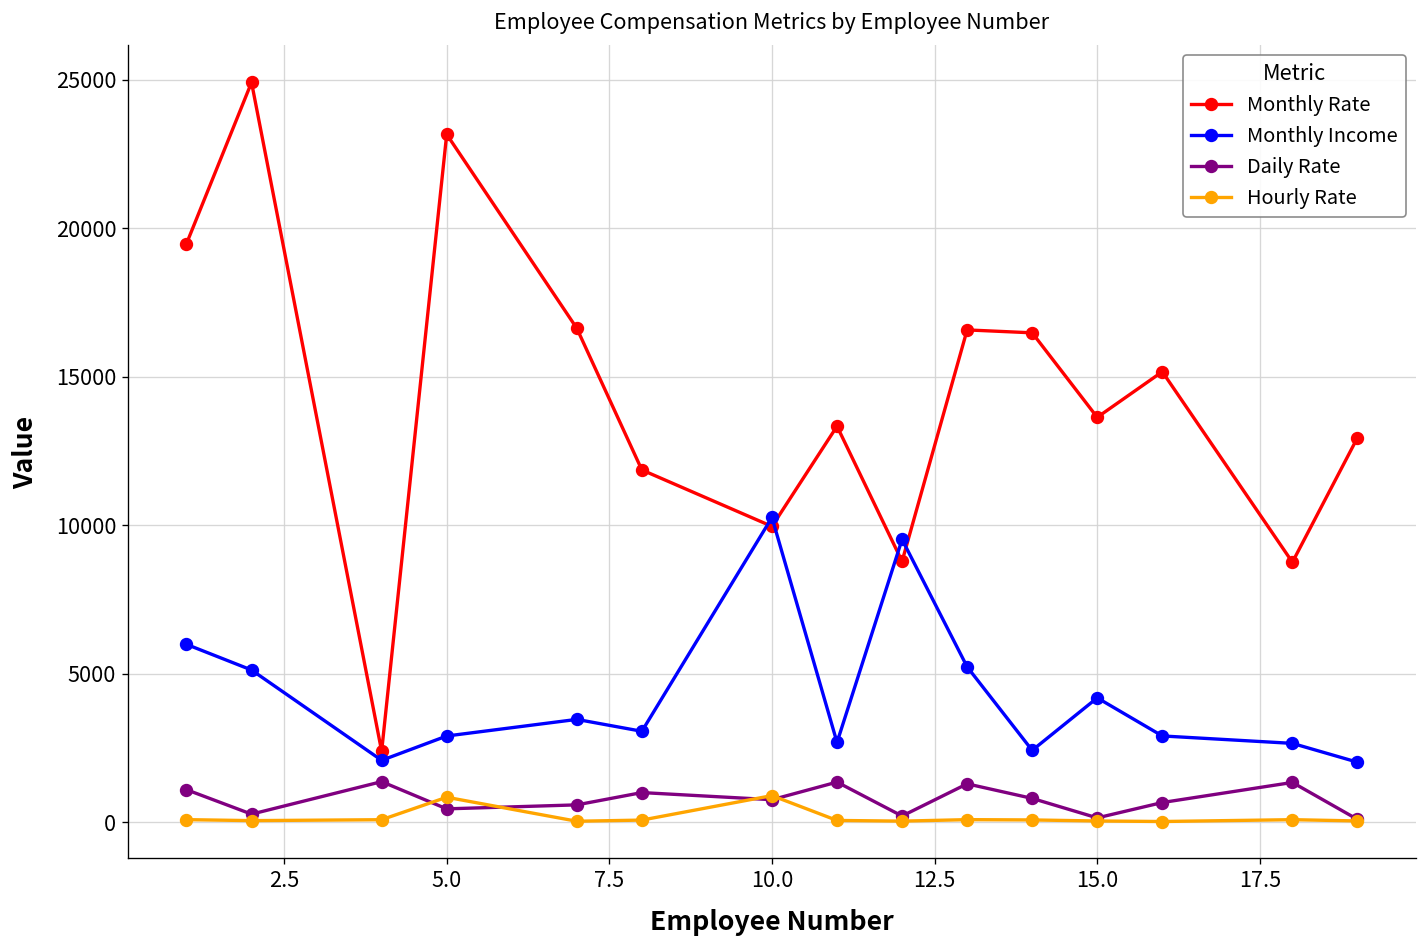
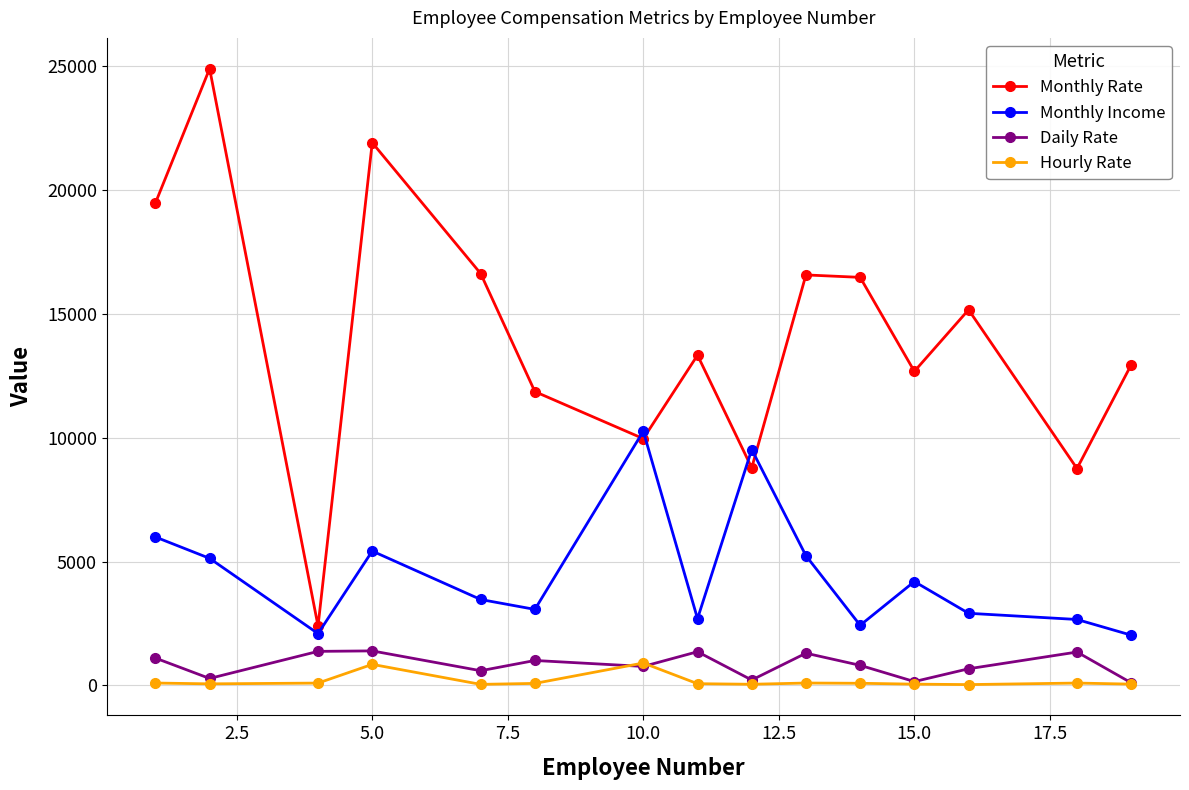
  {
    "Monthly Rate": {
-     "5.0": 23200,
+     "5.0": 21900,
      "10.0": 10000,
-     "15.0": 13600
+     "15.0": 12700
    },
    "Monthly Income": {
-     "5.0": 2900,
+     "5.0": 5400,
      "10.0": 10300,
      "15.0": 4200
    },
    "Daily Rate": {
-     "5.0": 500,
+     "5.0": 1400,
      "10.0": 800
    },
    "Hourly Rate": {
      "5.0": 800,
      "10.0": 900
    }
  }
